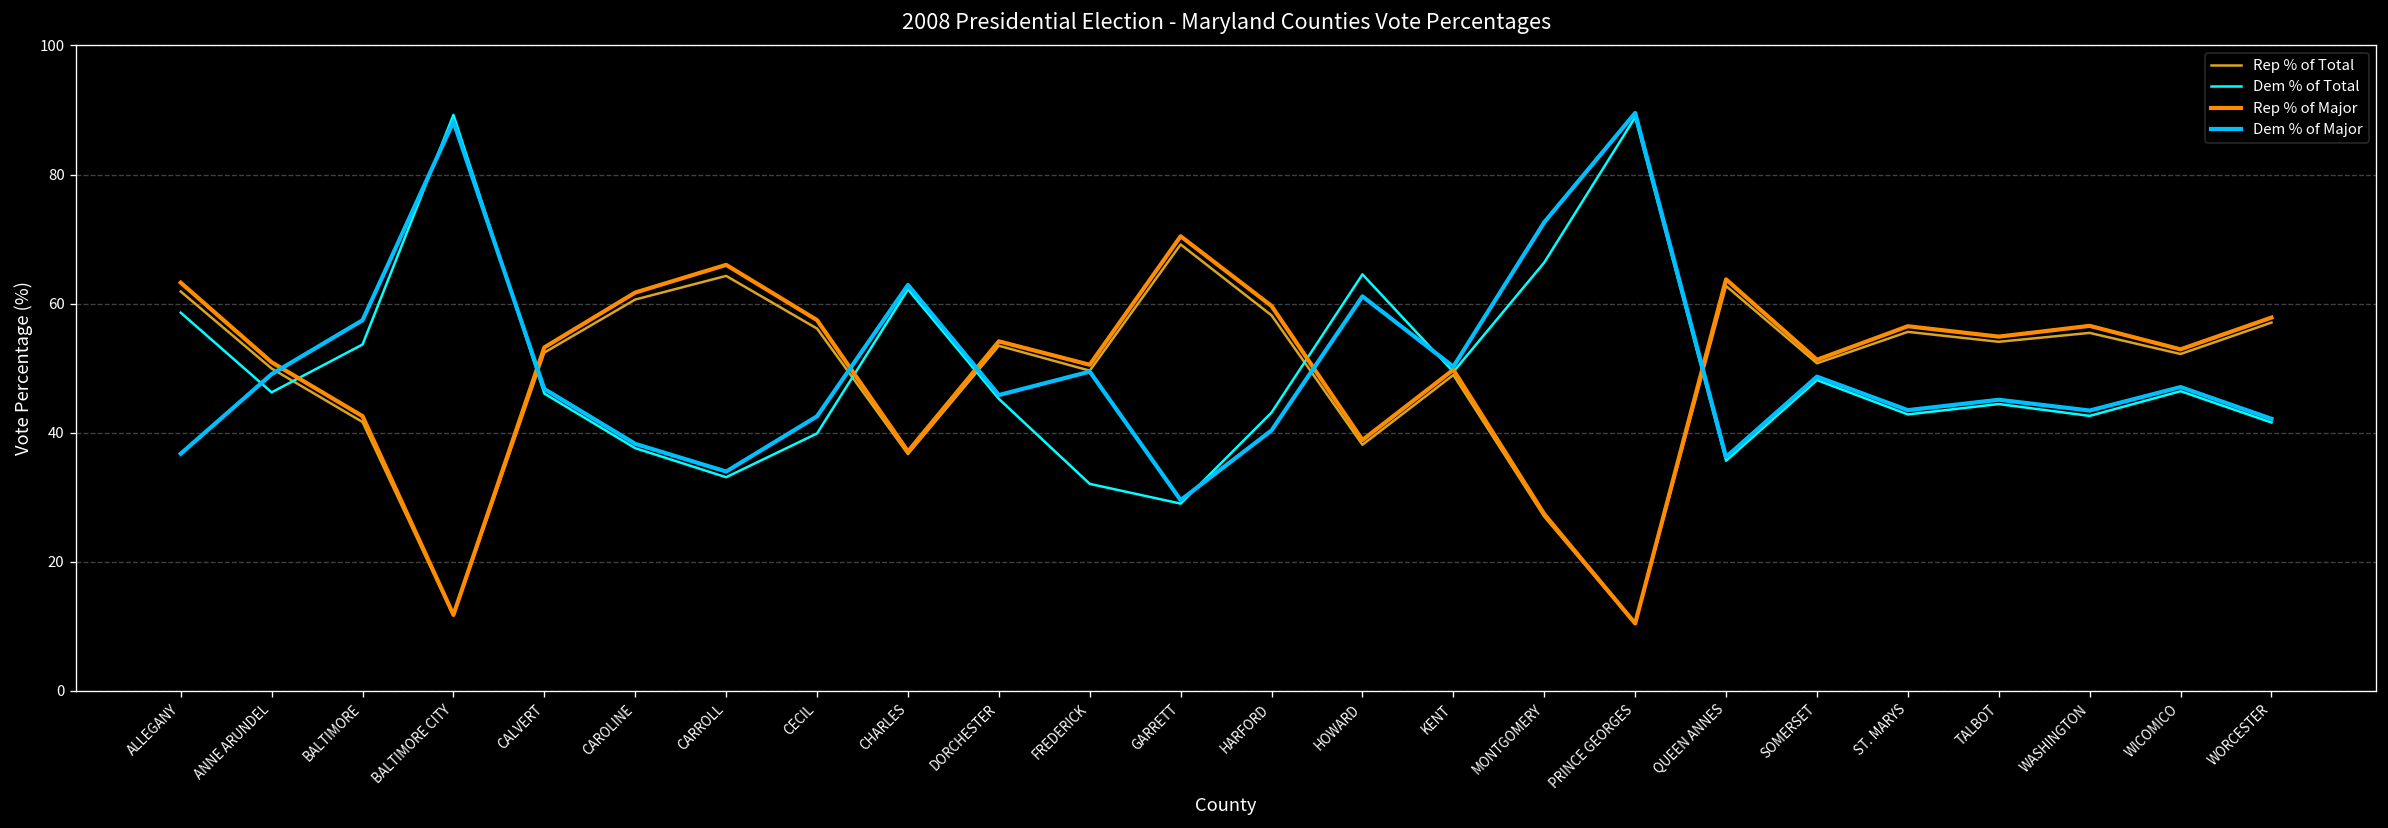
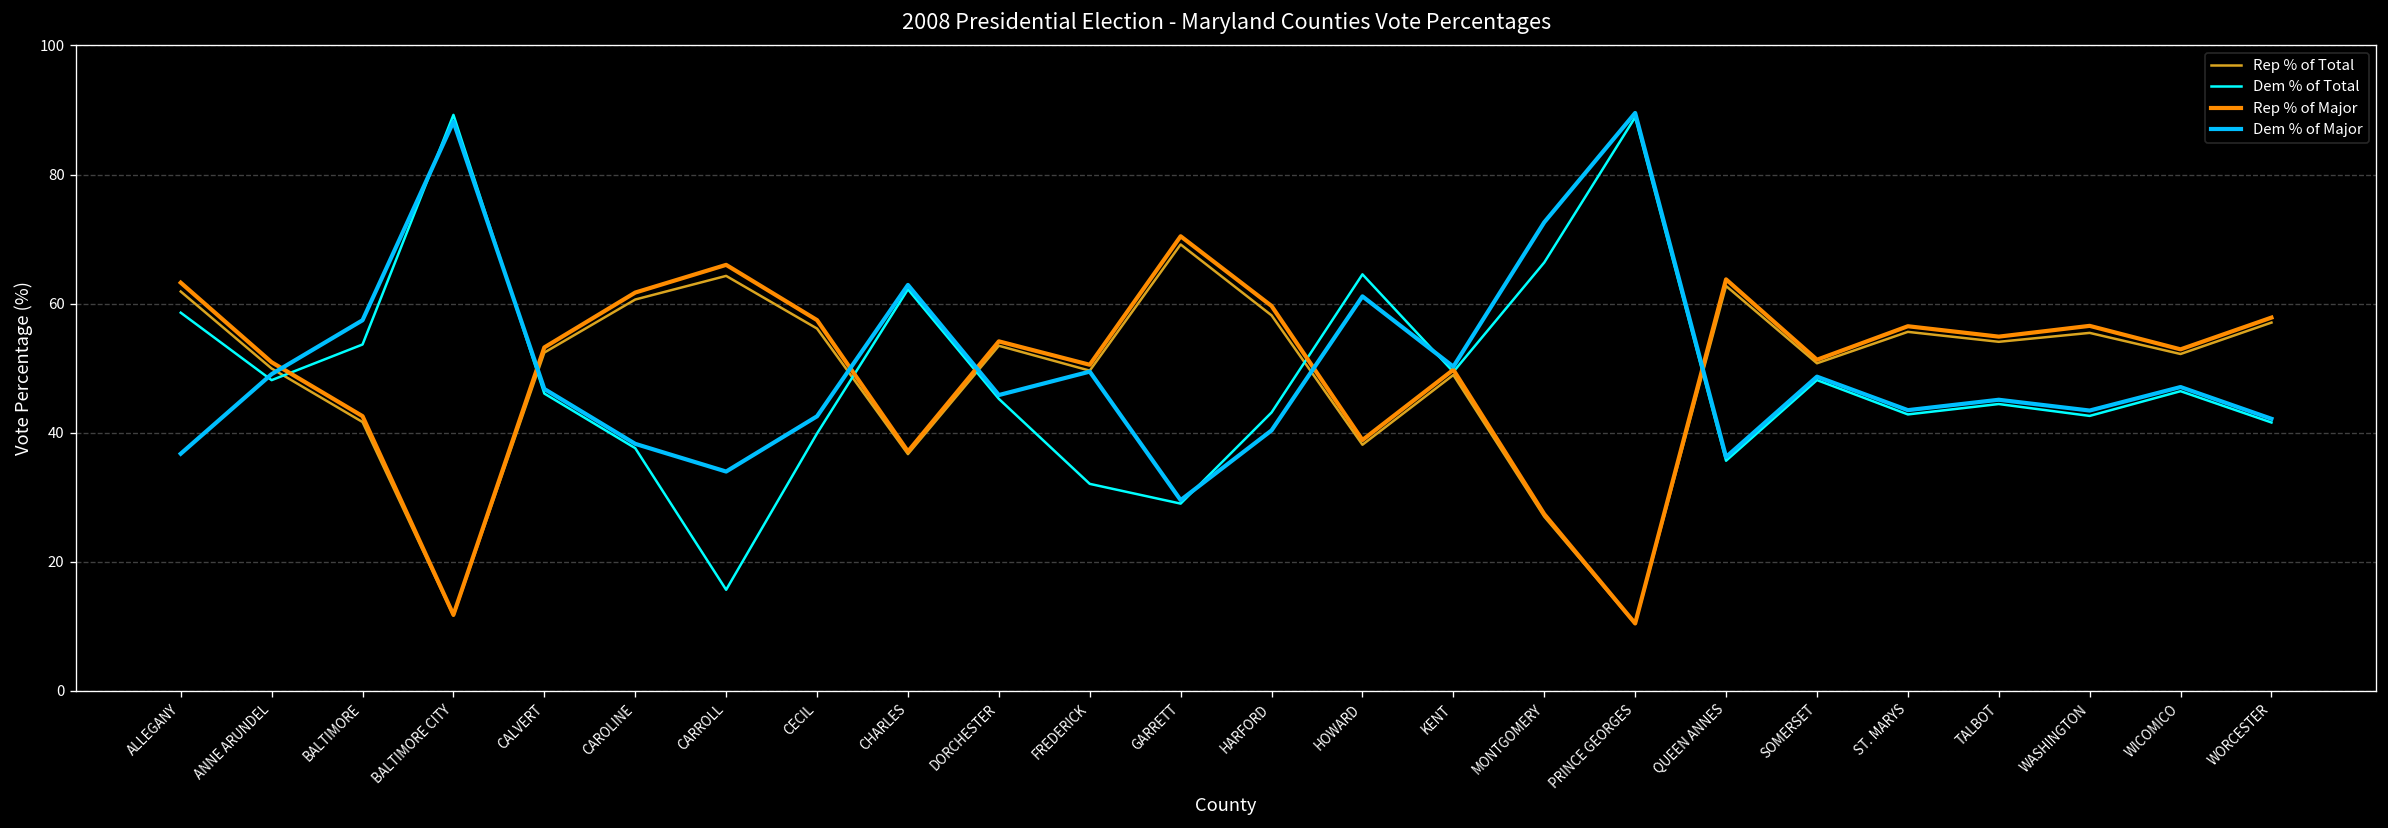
  {
    "Dem % of Total": {
      "ALLEGANY": 59,
-     "ANNE ARUNDEL": 46,
+     "ANNE ARUNDEL": 48,
      "BALTIMORE": 54,
      "BALTIMORE CITY": 89,
      "CALVERT": 46,
      "CAROLINE": 38,
-     "CARROLL": 33,
+     "CARROLL": 16,
      "CECIL": 40,
      "CHARLES": 62,
      "DORCHESTER": 45,
      "FREDERICK": 32,
      "GARRETT": 29,
      "HARFORD": 43,
      "HOWARD": 65,
      "MONTGOMERY": 66,
      "PRINCE GEORGES": 89,
      "QUEEN ANNES": 36,
      "SOMERSET": 48,
      "ST. MARYS": 43,
      "TALBOT": 44,
      "WASHINGTON": 43,
      "WICOMICO": 46,
      "WORCESTER": 42
    },
    "Dem % of Major": {
      "ALLEGANY": 37,
      "ANNE ARUNDEL": 49,
      "BALTIMORE": 57,
      "BALTIMORE CITY": 88,
      "CALVERT": 47,
      "CAROLINE": 38,
      "CARROLL": 34,
      "CECIL": 43,
      "CHARLES": 63,
      "DORCHESTER": 46,
      "GARRETT": 30,
      "HARFORD": 40,
      "HOWARD": 61,
      "KENT": 50,
      "MONTGOMERY": 73,
      "PRINCE GEORGES": 90,
      "QUEEN ANNES": 36,
      "SOMERSET": 49,
      "ST. MARYS": 44,
      "TALBOT": 45,
      "WASHINGTON": 43,
      "WICOMICO": 47,
      "WORCESTER": 42
    }
  }
